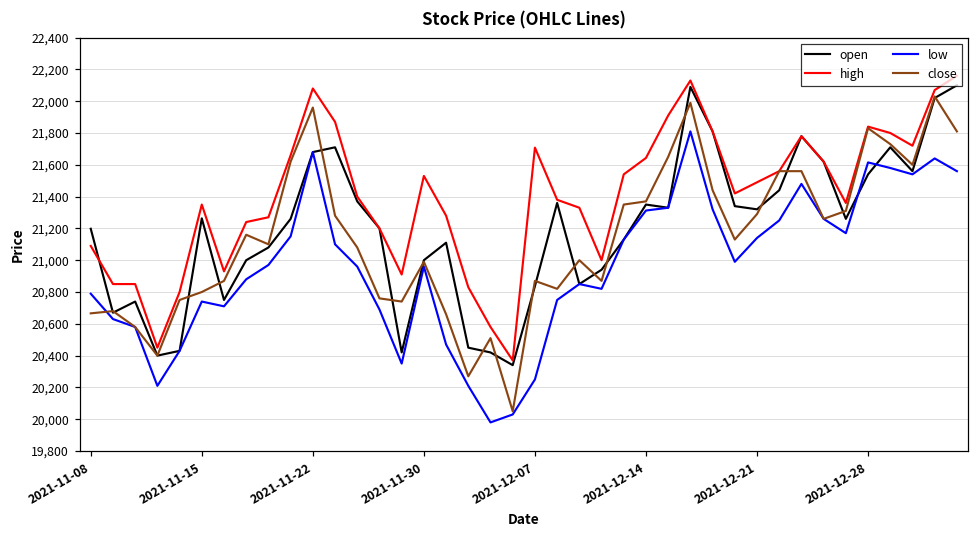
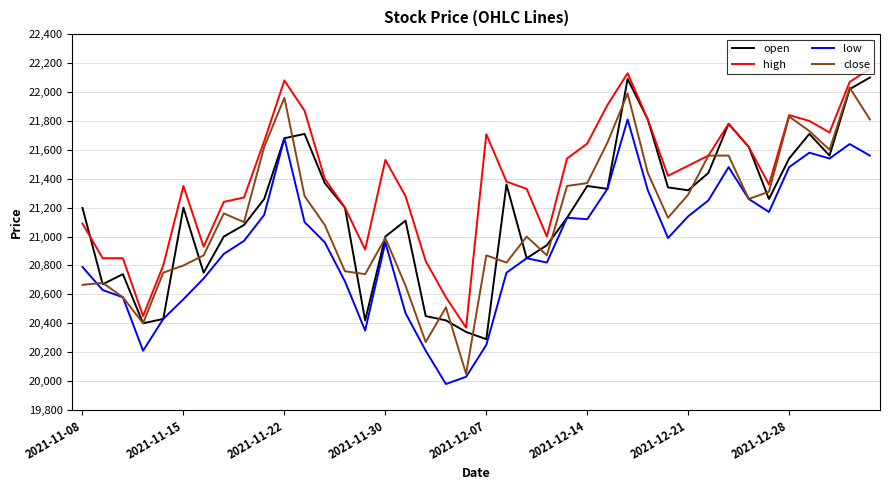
  {
    "open": {
      "2021-11-08": "21,200",
-     "2021-11-15": "21,260",
-     "2021-12-07": "20,840",
+     "2021-11-15": "21,200",
+     "2021-12-07": "20,290",
      "2021-12-14": "21,350",
      "2021-12-21": "21,320",
      "2021-12-28": "21,540"
    },
    "high": {
      "2021-11-08": "21,090",
      "2021-11-15": "21,350",
      "2021-11-22": "22,080",
      "2021-11-30": "21,530",
      "2021-12-07": "21,710",
      "2021-12-14": "21,640",
      "2021-12-21": "21,490"
    },
    "low": {
      "2021-11-08": "20,790",
-     "2021-11-15": "20,740",
+     "2021-11-15": "20,570",
      "2021-11-30": "20,960",
      "2021-12-07": "20,250",
-     "2021-12-14": "21,310",
+     "2021-12-14": "21,120",
      "2021-12-21": "21,140",
-     "2021-12-28": "21,610"
+     "2021-12-28": "21,480"
    },
    "close": {
      "2021-11-08": "20,670",
      "2021-11-15": "20,800",
      "2021-11-22": "21,960",
      "2021-12-07": "20,870",
      "2021-12-14": "21,370",
      "2021-12-21": "21,290"
    }
  }
